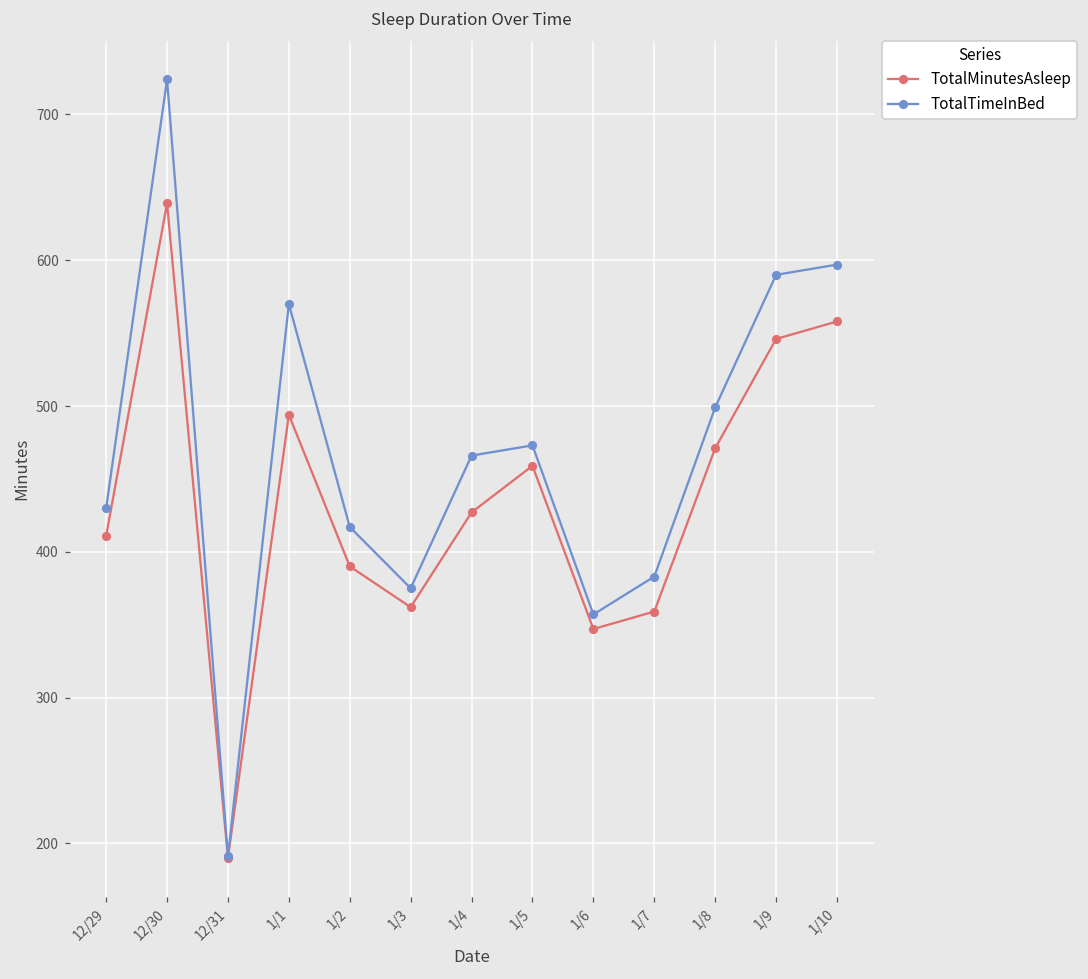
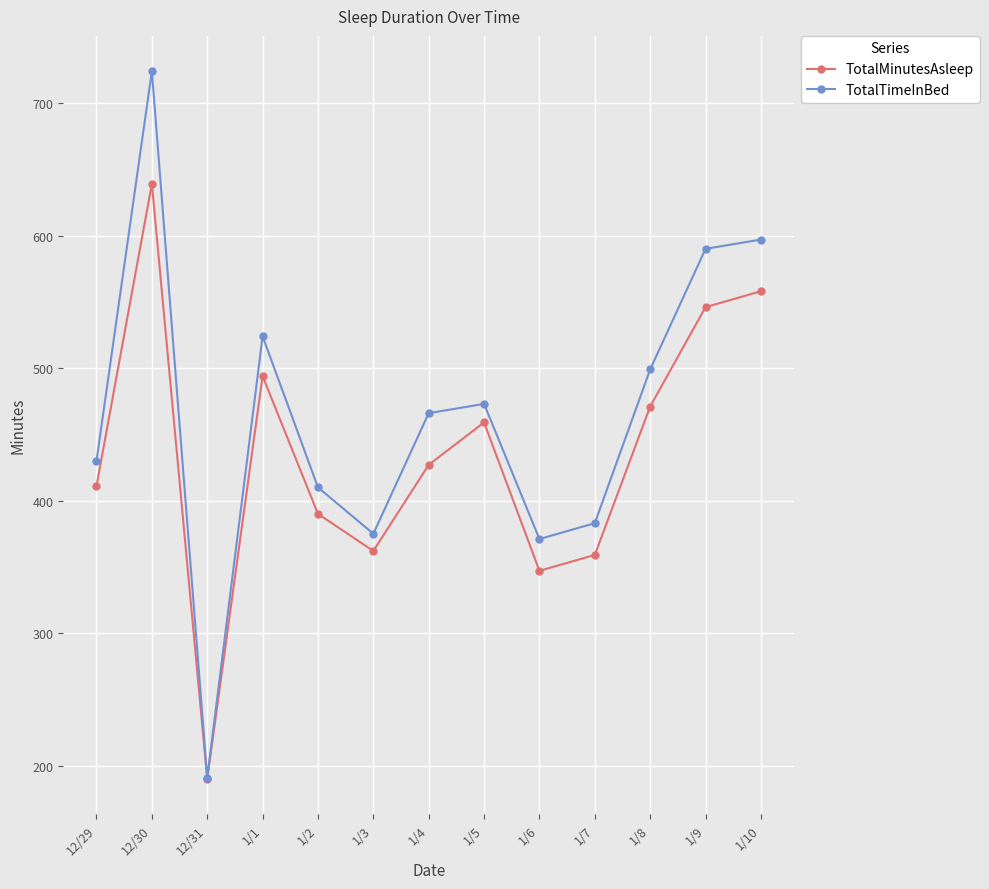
  {
    "TotalMinutesAsleep": {
      "12/29": 411,
      "12/30": 639,
      "1/1": 494,
      "1/2": 390,
      "1/3": 362,
      "1/4": 427,
      "1/5": 459,
      "1/6": 347,
      "1/7": 359,
      "1/8": 471,
      "1/9": 546,
      "1/10": 558
    },
    "TotalTimeInBed": {
      "12/29": 430,
      "12/30": 724,
-     "1/1": 570,
-     "1/2": 417,
+     "1/1": 524,
+     "1/2": 410,
      "1/3": 375,
      "1/4": 466,
      "1/5": 473,
-     "1/6": 357,
+     "1/6": 371,
      "1/7": 383,
      "1/8": 499,
      "1/9": 590,
      "1/10": 597
    }
  }
